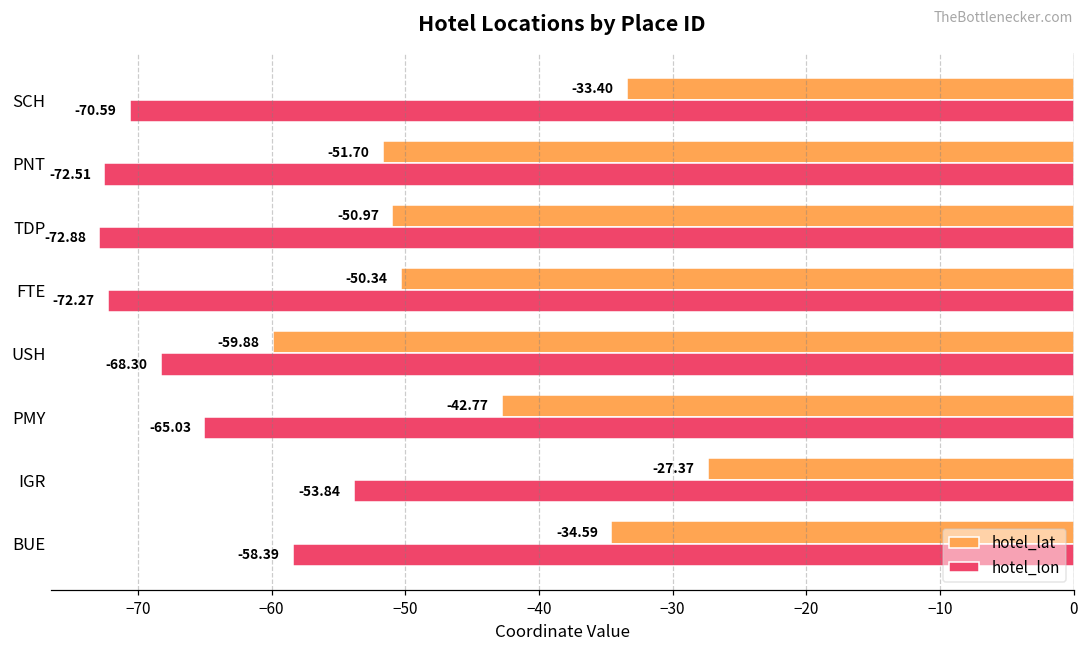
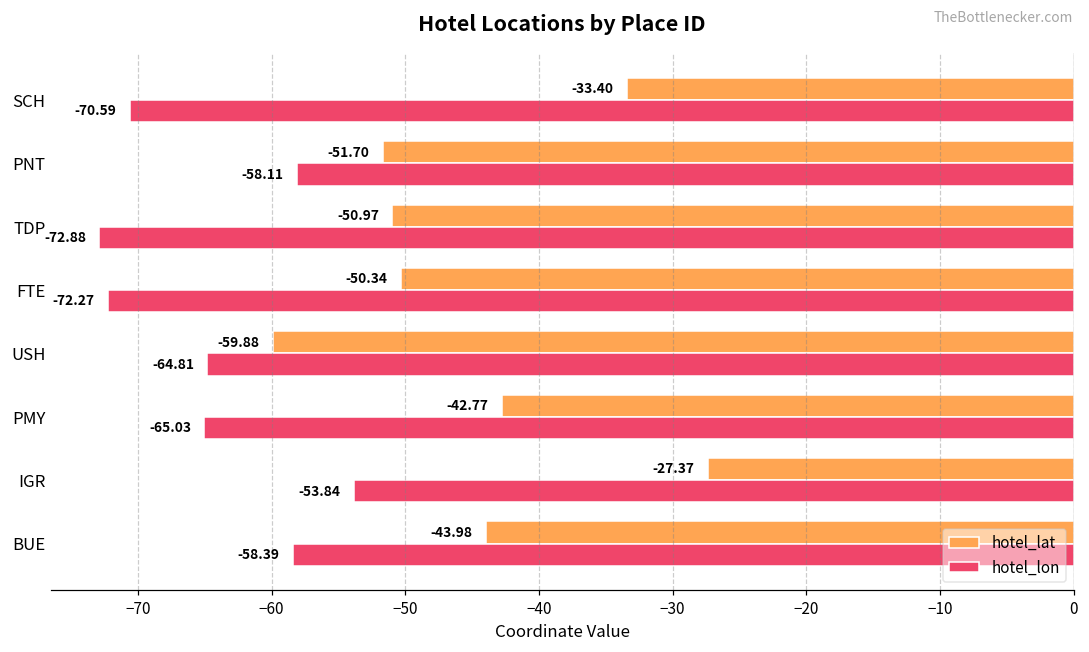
  {
    "hotel_lat": {
      "SCH": -33.40,
      "PNT": -51.70,
      "TDP": -50.97,
      "FTE": -50.34,
      "USH": -59.88,
      "PMY": -42.77,
      "IGR": -27.37,
-     "BUE": -34.59
+     "BUE": -43.98
    },
    "hotel_lon": {
      "SCH": -70.59,
-     "PNT": -72.51,
+     "PNT": -58.11,
      "TDP": -72.88,
      "FTE": -72.27,
-     "USH": -68.30,
+     "USH": -64.81,
      "PMY": -65.03,
      "IGR": -53.84,
      "BUE": -58.39
    }
  }
